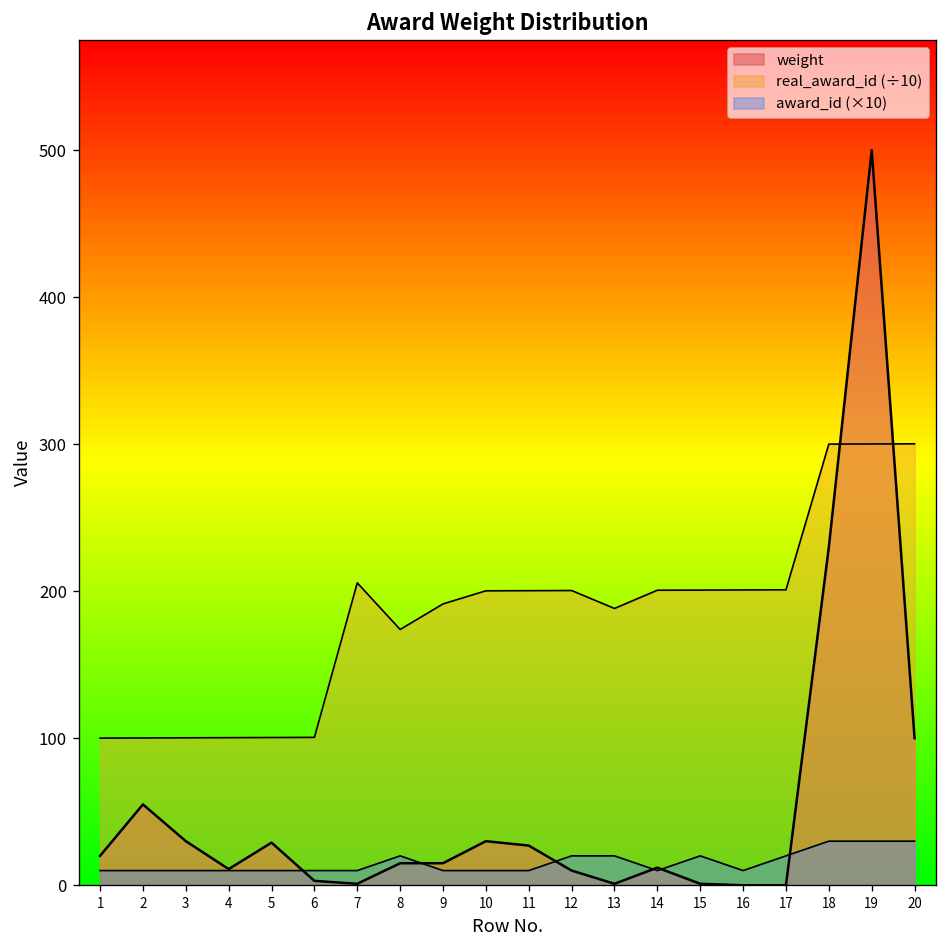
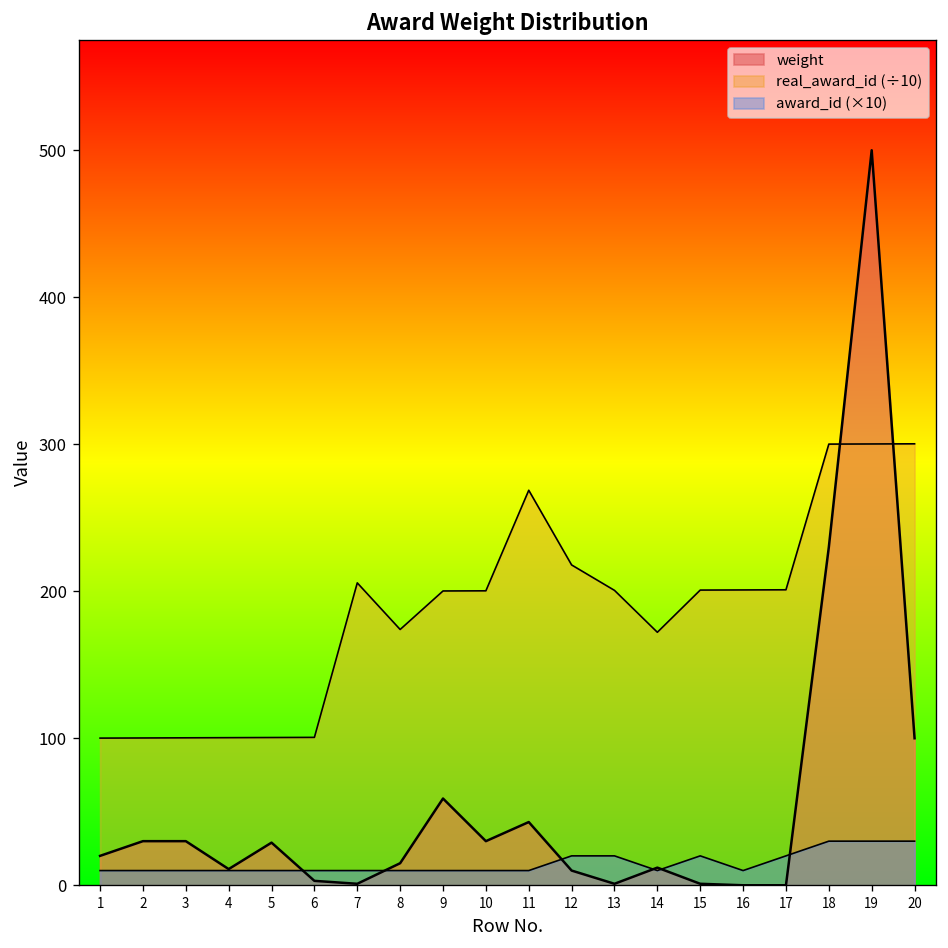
  {
    "weight": {
      "1": 20,
-     "2": 55,
+     "2": 30,
      "3": 30,
      "5": 29,
      "6": 3,
      "7": 1,
      "8": 15,
-     "9": 15,
+     "9": 59,
      "10": 30,
-     "11": 27,
+     "11": 43,
      "12": 10,
      "13": 1,
      "15": 1,
      "16": 0,
      "17": 0,
      "18": 230,
      "19": 500,
      "20": 100
    },
    "real_award_id (÷10)": {
      "1": 100,
      "2": 100,
      "3": 100,
      "4": 100,
      "5": 101,
      "6": 101,
      "7": 206,
      "8": 174,
-     "9": 191,
+     "9": 200,
      "10": 200,
-     "11": 200,
-     "12": 201,
-     "13": 188,
-     "14": 201,
+     "11": 269,
+     "12": 218,
+     "13": 201,
+     "14": 172,
      "15": 201,
      "16": 201,
      "17": 201,
      "18": 300,
      "19": 300,
      "20": 300
    },
    "award_id (×10)": {
      "1": 10,
      "2": 10,
      "3": 10,
      "5": 10,
      "6": 10,
      "7": 10,
-     "8": 20,
+     "8": 10,
      "9": 10,
      "10": 10,
      "11": 10,
      "12": 20,
      "13": 20,
      "15": 20,
      "16": 10,
      "17": 20,
      "18": 30,
      "19": 30,
      "20": 30
    }
  }
